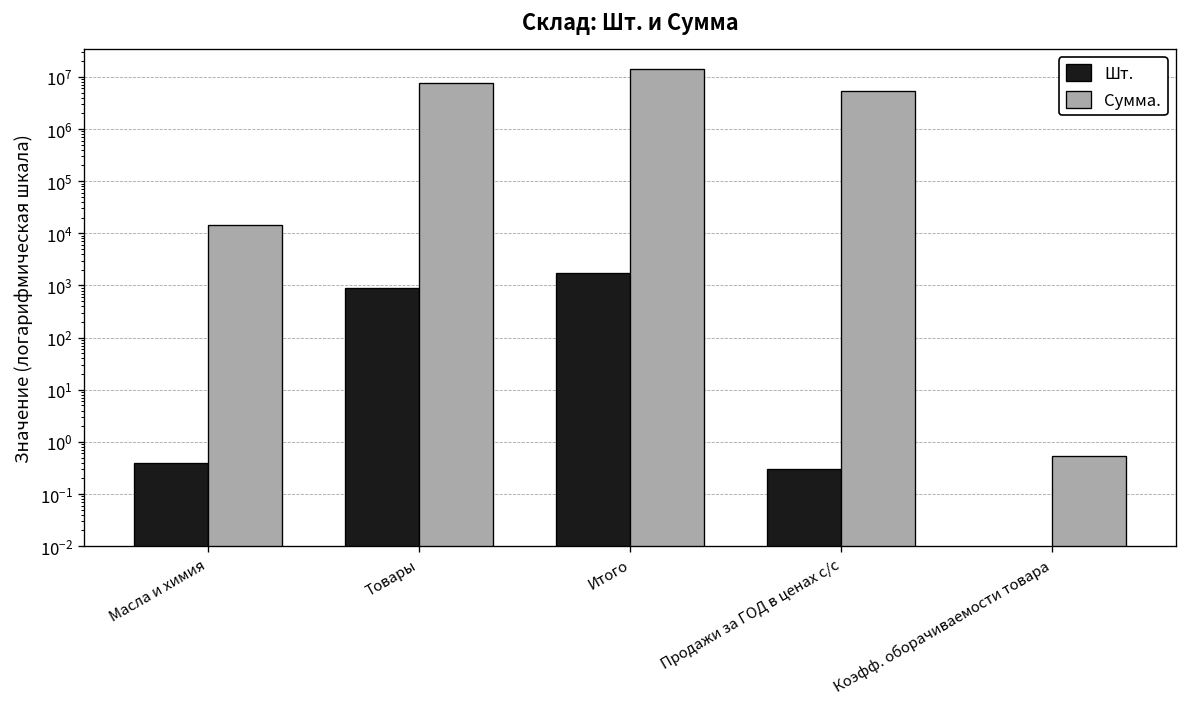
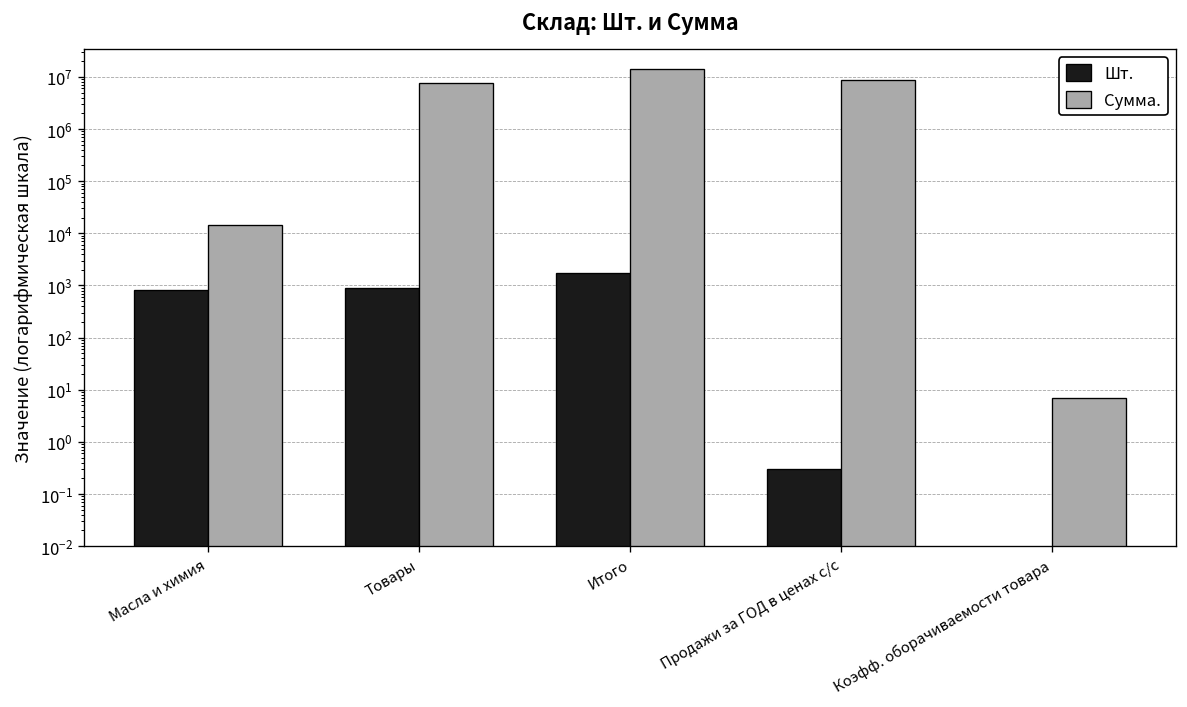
  {
    "Шт.": {
-     "Масла и химия": 0.4,
+     "Масла и химия": 800,
      "Товары": 900,
      "Итого": 1700,
      "Продажи за ГОД в ценах с/с": 0.3
    },
    "Сумма.": {
      "Масла и химия": 14000,
      "Товары": 8000000,
      "Итого": 14000000,
-     "Продажи за ГОД в ценах с/с": 5000000,
-     "Коэфф. оборачиваемости товара": 0.5
+     "Продажи за ГОД в ценах с/с": 9000000,
+     "Коэфф. оборачиваемости товара": 7
    }
  }
